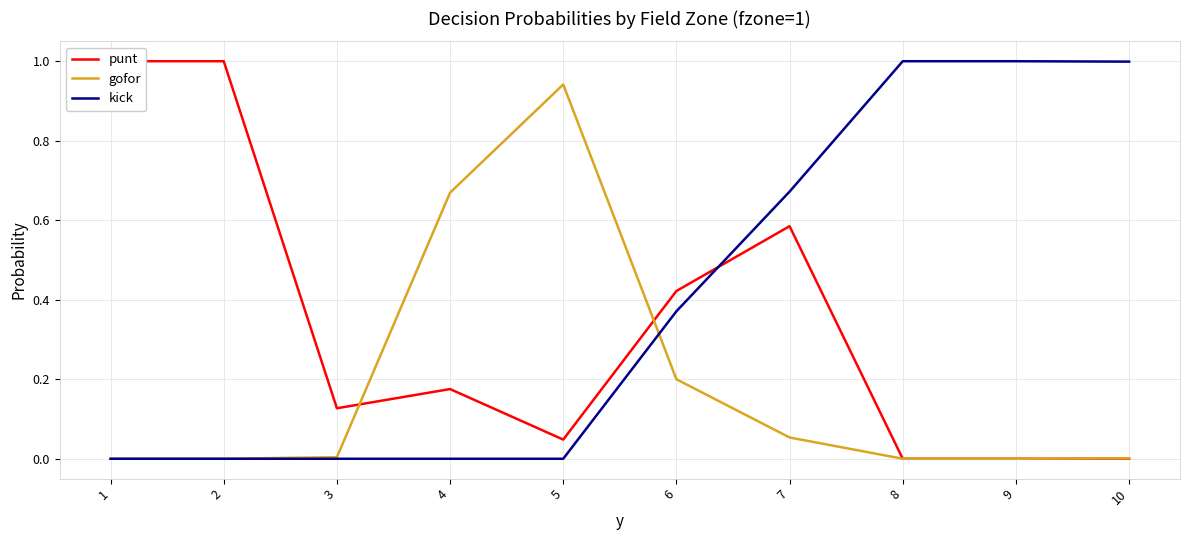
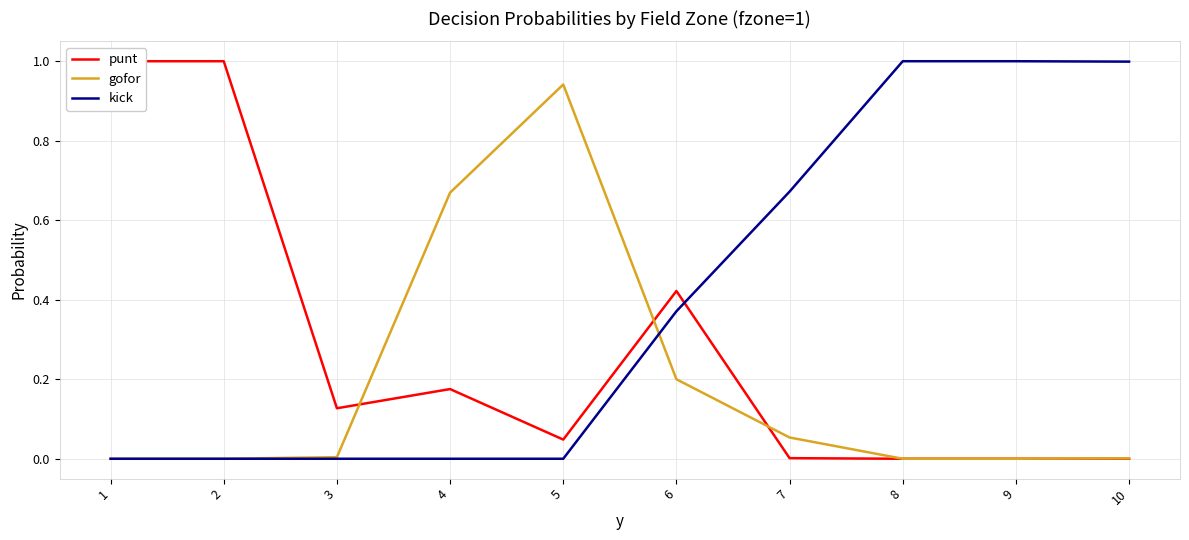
  {
    "punt": {
      "2": 1.00,
      "3": 0.13,
      "4": 0.18,
      "5": 0.05,
      "6": 0.42,
-     "7": 0.59
+     "7": 0.00
    },
    "gofor": {
      "4": 0.67,
      "5": 0.94,
      "6": 0.20,
      "7": 0.05
    },
    "kick": {
      "4": 0.00,
      "5": 0.00,
      "6": 0.37,
      "7": 0.67,
      "8": 1.00,
      "9": 1.00,
      "10": 1.00
    }
  }
